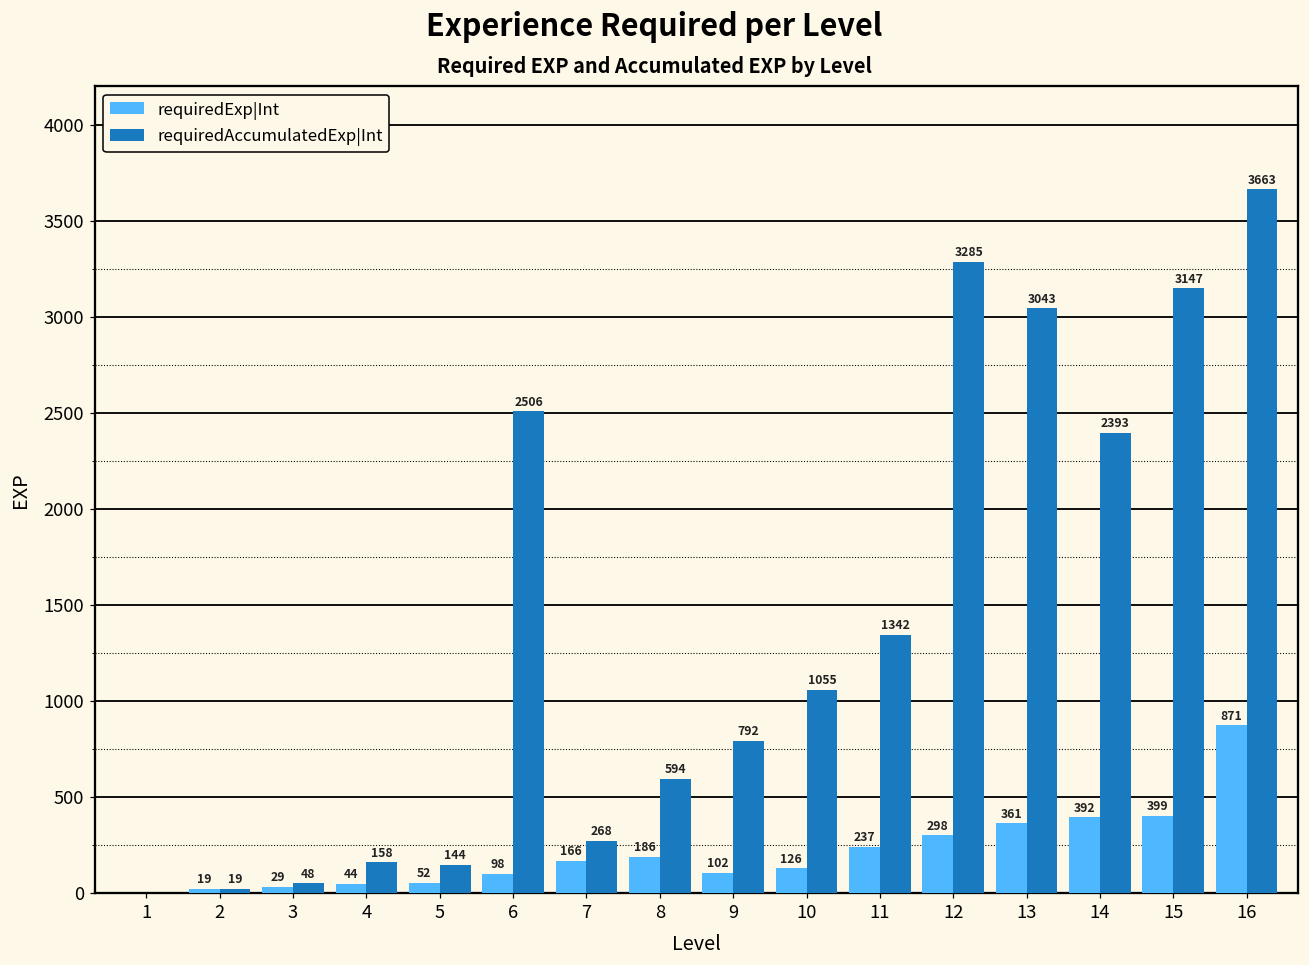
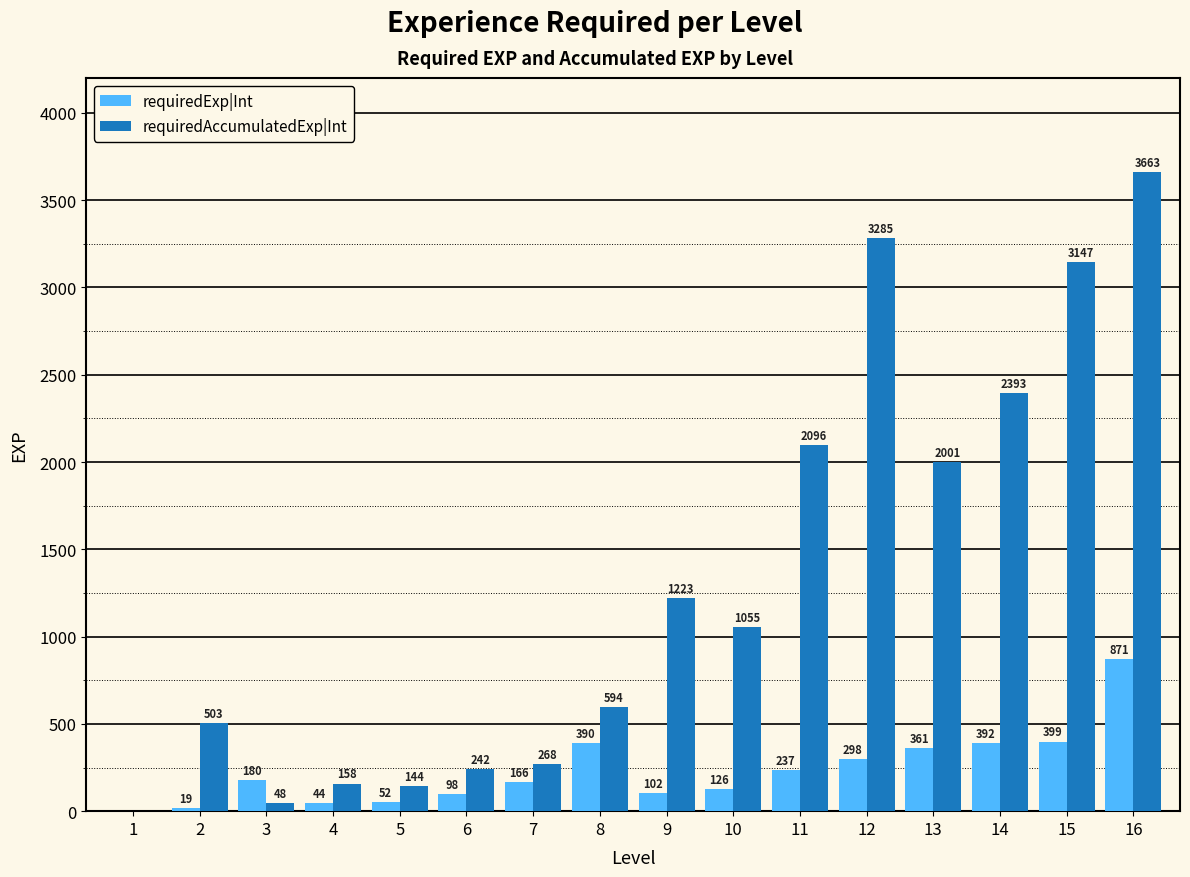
  {
    "requiredExp|Int": {
      "2": 19,
-     "3": 29,
+     "3": 180,
      "4": 44,
      "5": 52,
      "6": 98,
      "7": 166,
-     "8": 186,
+     "8": 390,
      "9": 102,
      "10": 126,
      "11": 237,
      "12": 298,
      "13": 361,
      "14": 392,
      "15": 399,
      "16": 871
    },
    "requiredAccumulatedExp|Int": {
-     "2": 19,
+     "2": 503,
      "3": 48,
      "4": 158,
      "5": 144,
-     "6": 2506,
+     "6": 242,
      "7": 268,
      "8": 594,
-     "9": 792,
+     "9": 1223,
      "10": 1055,
-     "11": 1342,
+     "11": 2096,
      "12": 3285,
-     "13": 3043,
+     "13": 2001,
      "14": 2393,
      "15": 3147,
      "16": 3663
    }
  }
